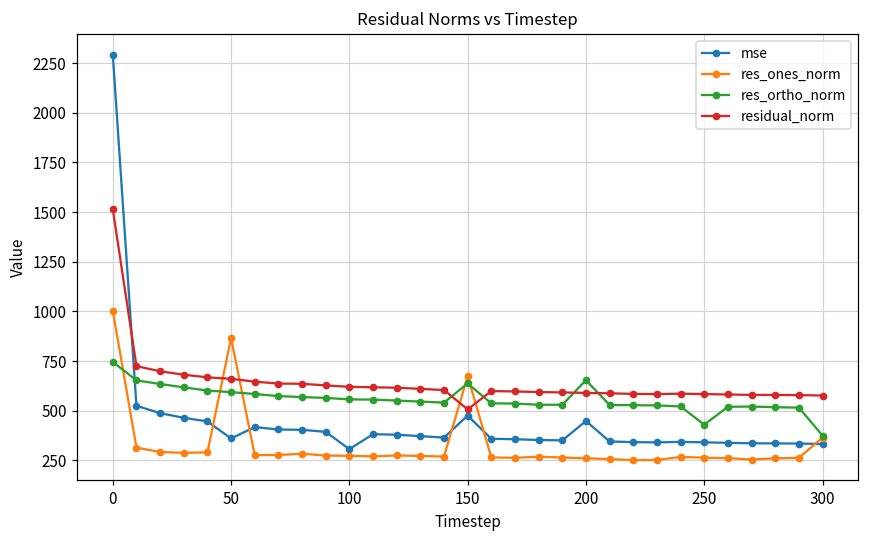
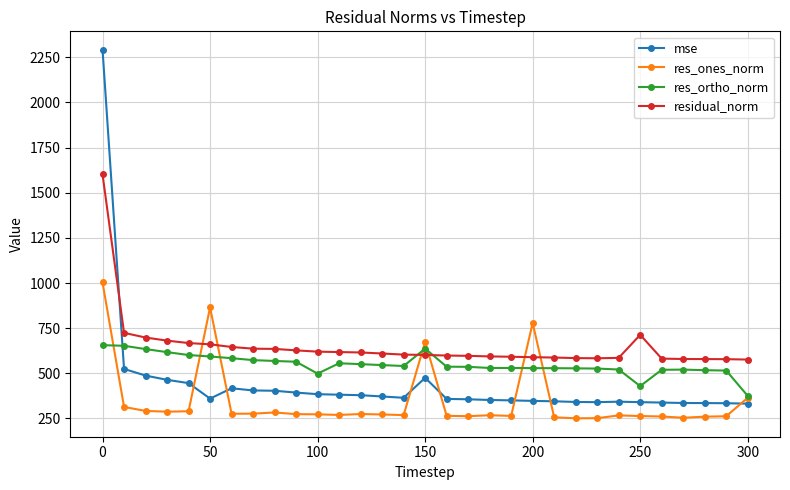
  {
    "mse": {
      "0": 2290,
      "50": 360,
-     "100": 310,
+     "100": 380,
      "150": 480,
-     "200": 450,
+     "200": 350,
      "250": 340,
      "300": 330
    },
    "res_ones_norm": {
      "0": 1000,
      "50": 870,
      "100": 270,
      "150": 670,
-     "200": 260,
+     "200": 780,
      "250": 260
    },
    "res_ortho_norm": {
-     "0": 750,
+     "0": 660,
      "50": 590,
-     "100": 560,
+     "100": 500,
      "150": 640,
-     "200": 650,
+     "200": 530,
      "250": 430
    },
    "residual_norm": {
-     "0": 1510,
+     "0": 1600,
      "50": 660,
      "100": 620,
-     "150": 510,
+     "150": 600,
      "200": 590,
-     "250": 580,
+     "250": 710,
      "300": 580
    }
  }
